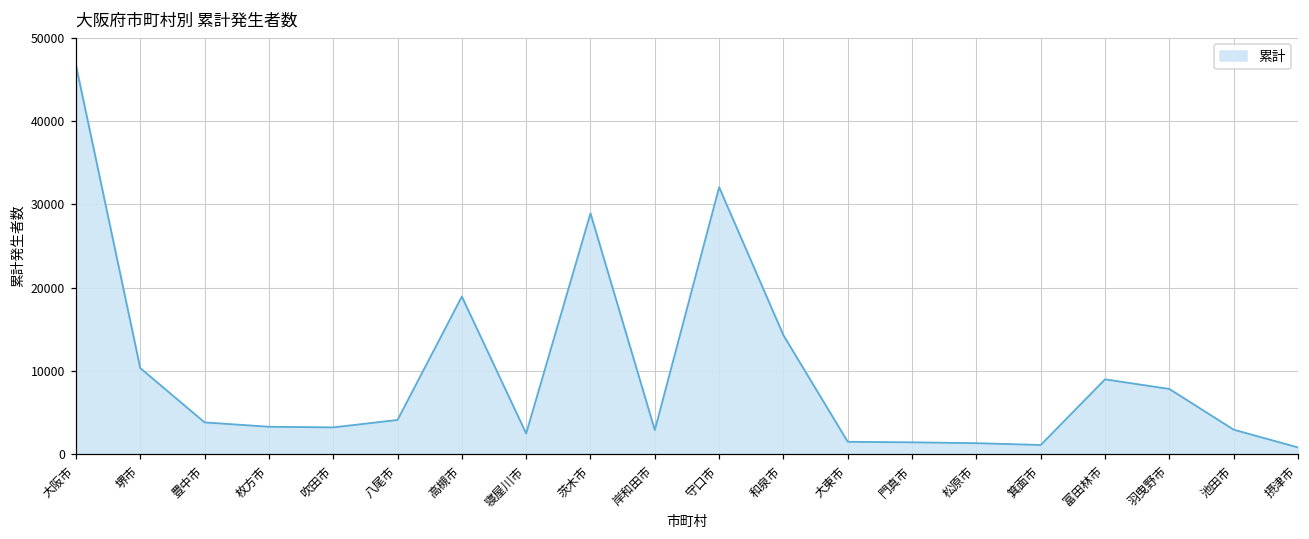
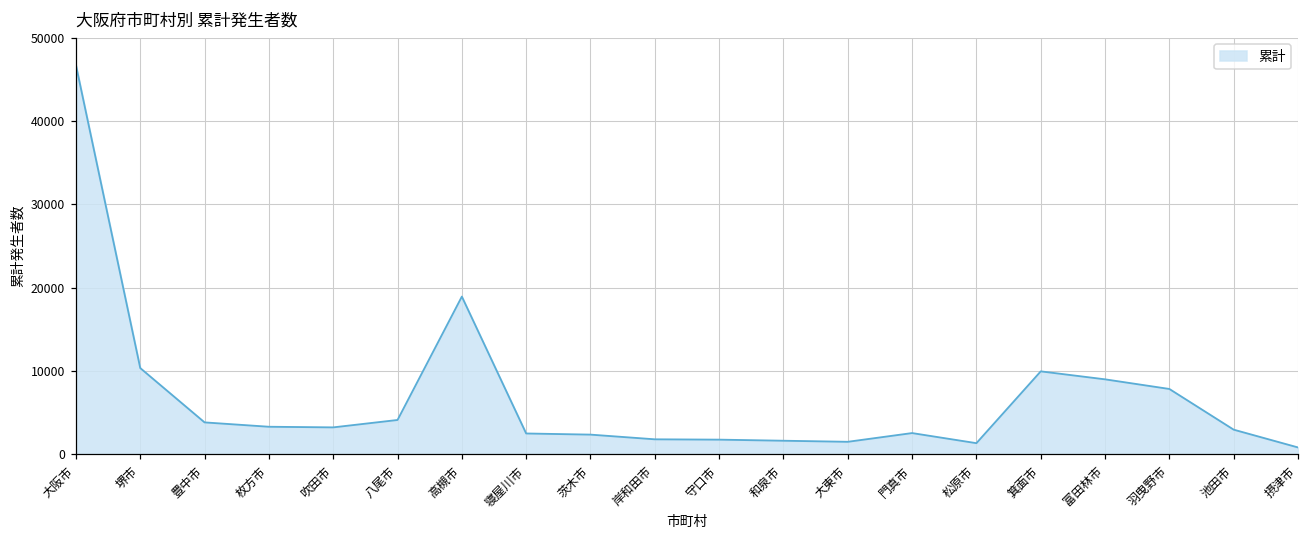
  {
    "大阪市": 47000,
    "堺市": 10000,
    "豊中市": 4000,
    "枚方市": 3000,
    "吹田市": 3000,
    "八尾市": 4000,
    "高槻市": 19000,
    "寝屋川市": 2000,
-   "茨木市": 29000,
-   "岸和田市": 3000,
-   "守口市": 32000,
-   "和泉市": 14000,
+   "茨木市": 2000,
+   "岸和田市": 2000,
+   "守口市": 2000,
+   "和泉市": 2000,
    "大東市": 1000,
-   "門真市": 1000,
+   "門真市": 3000,
    "松原市": 1000,
-   "箕面市": 1000,
+   "箕面市": 10000,
    "富田林市": 9000,
    "羽曳野市": 8000,
    "池田市": 3000,
    "摂津市": 1000
  }
